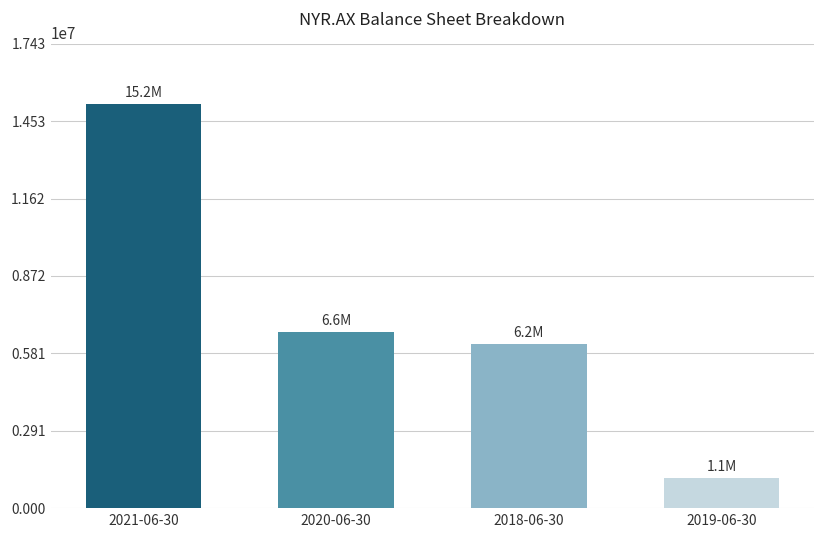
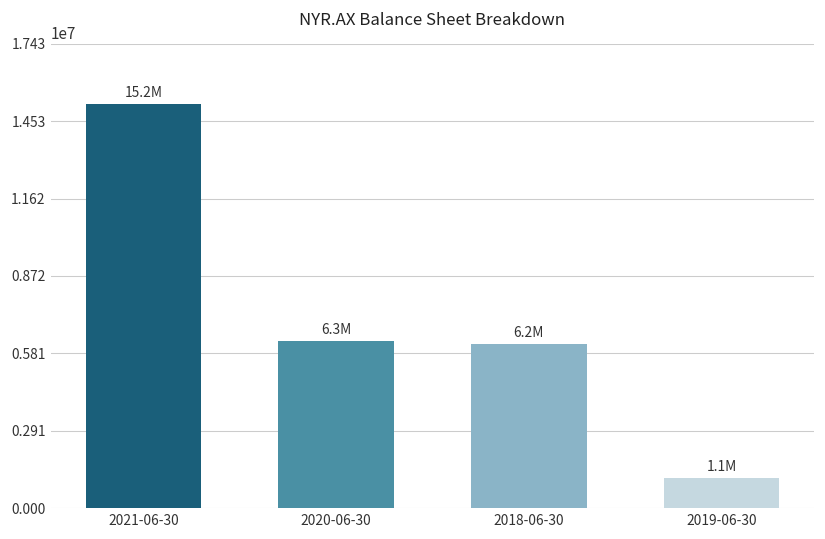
  {
    "2021-06-30": "15.2M",
-   "2020-06-30": "6.6M",
+   "2020-06-30": "6.3M",
    "2018-06-30": "6.2M",
    "2019-06-30": "1.1M"
  }
